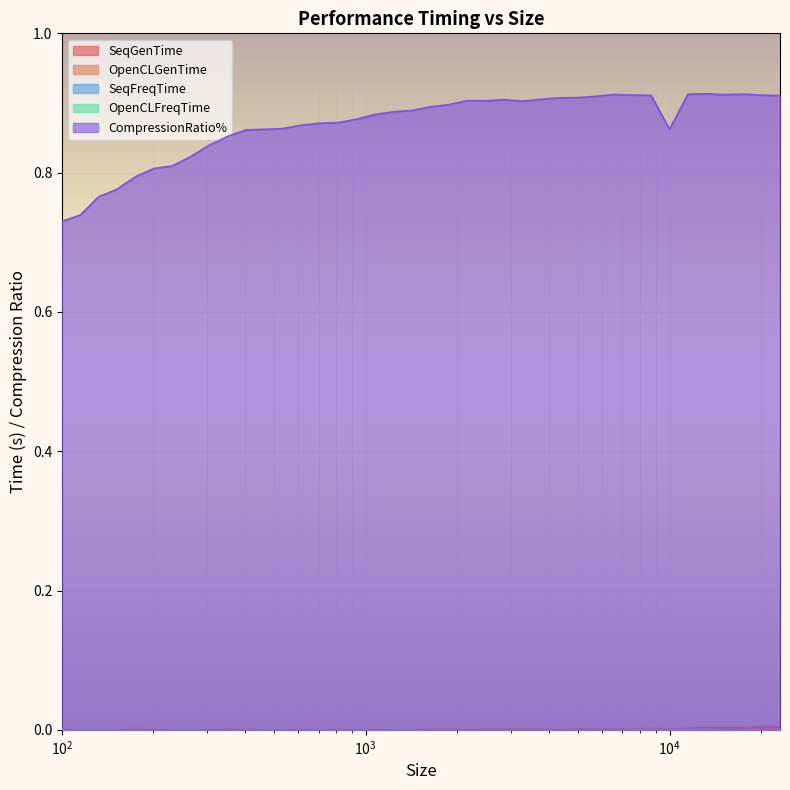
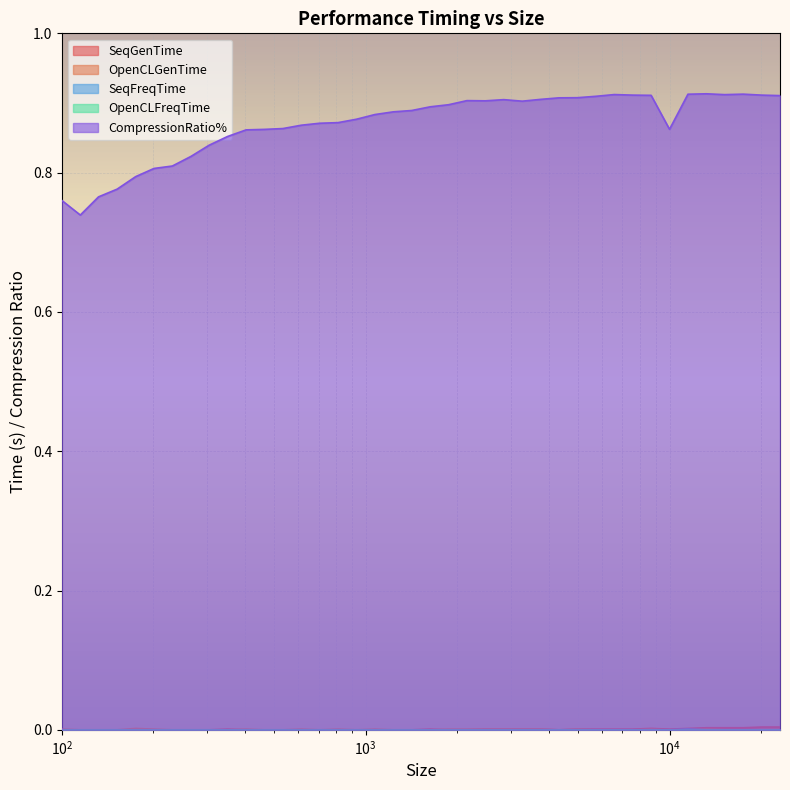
  {
    "CompressionRatio%": {
-     "10^2": 0.73,
+     "10^2": 0.76,
      "10^4": 0.86
    }
  }
